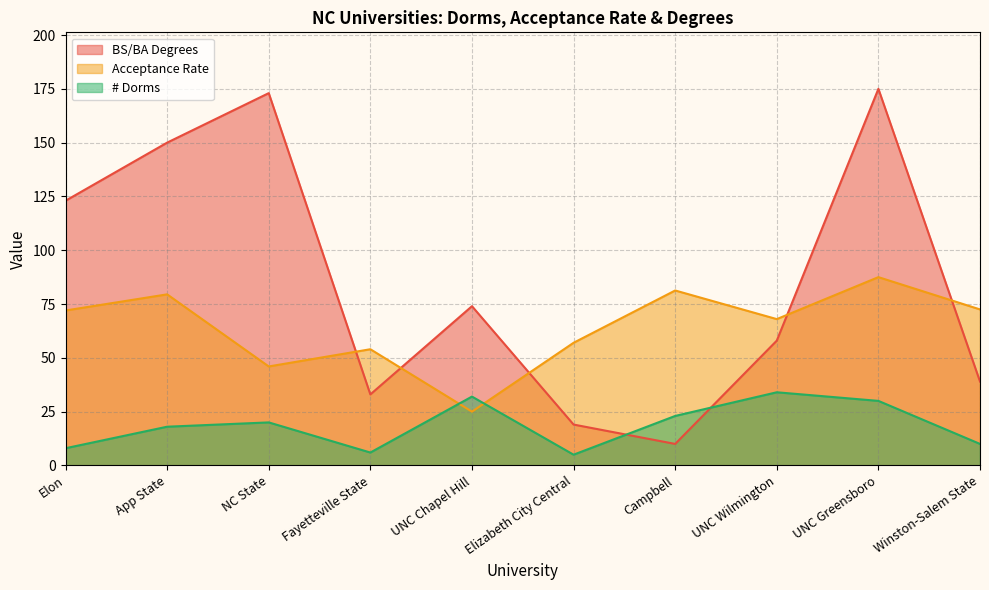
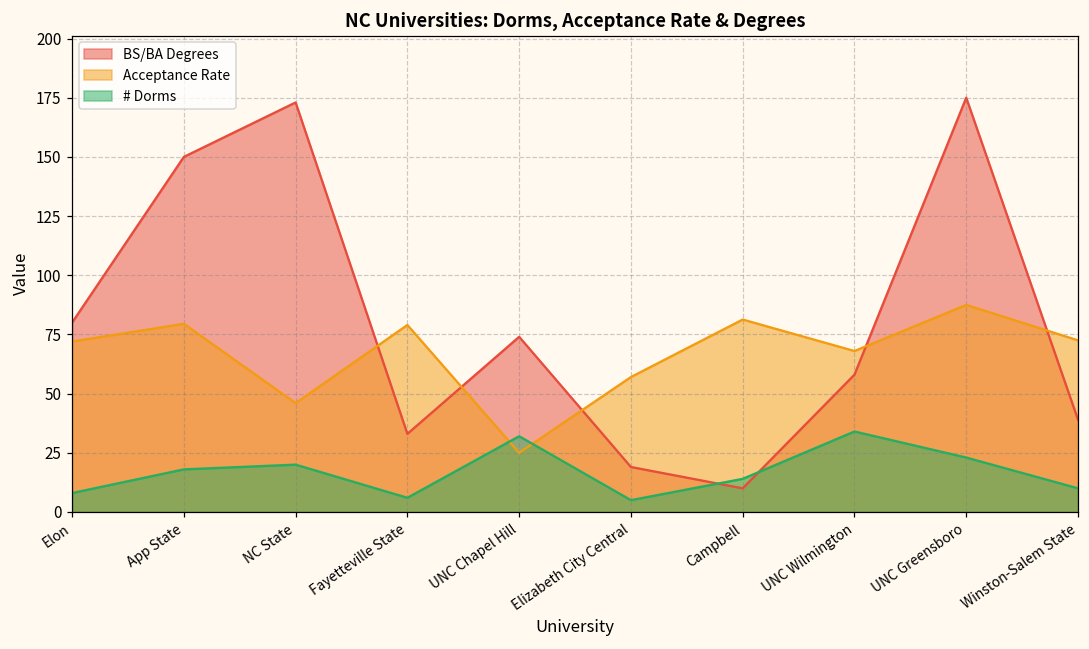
  {
    "BS/BA Degrees": {
-     "Elon": 123,
+     "Elon": 80,
      "App State": 150,
      "NC State": 173,
      "Fayetteville State": 33,
      "UNC Chapel Hill": 74,
      "Elizabeth City Central": 19,
      "Campbell": 10,
      "UNC Wilmington": 58,
      "UNC Greensboro": 175,
      "Winston-Salem State": 39
    },
    "Acceptance Rate": {
      "Elon": 72,
      "App State": 80,
      "NC State": 46,
-     "Fayetteville State": 54,
+     "Fayetteville State": 79,
      "UNC Chapel Hill": 25,
      "Elizabeth City Central": 57,
      "Campbell": 81,
      "UNC Wilmington": 68,
      "UNC Greensboro": 88,
      "Winston-Salem State": 73
    },
    "# Dorms": {
      "Elon": 8,
      "App State": 18,
      "NC State": 20,
      "Fayetteville State": 6,
      "UNC Chapel Hill": 32,
      "Elizabeth City Central": 5,
-     "Campbell": 23,
+     "Campbell": 14,
      "UNC Wilmington": 34,
-     "UNC Greensboro": 30,
+     "UNC Greensboro": 23,
      "Winston-Salem State": 10
    }
  }
